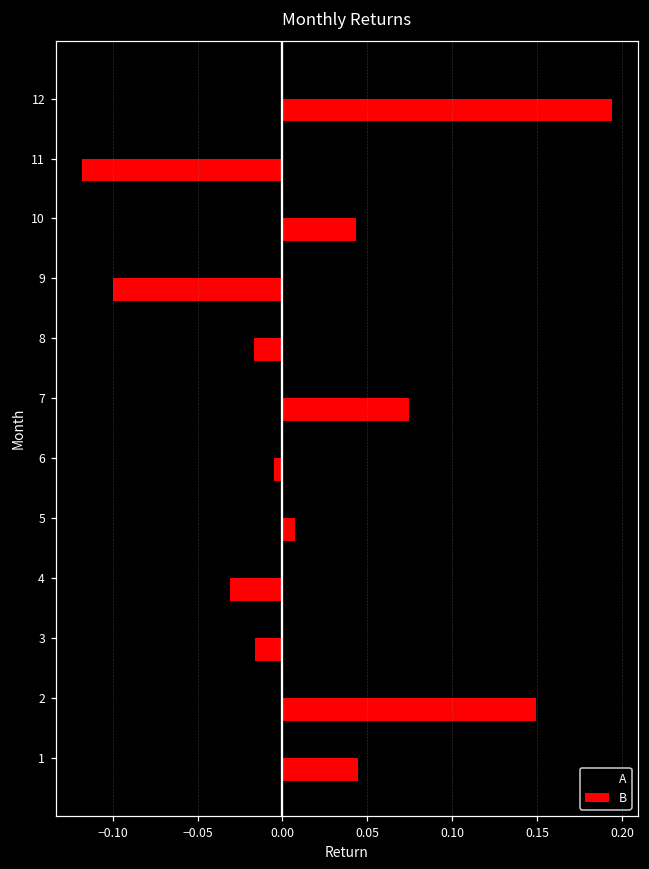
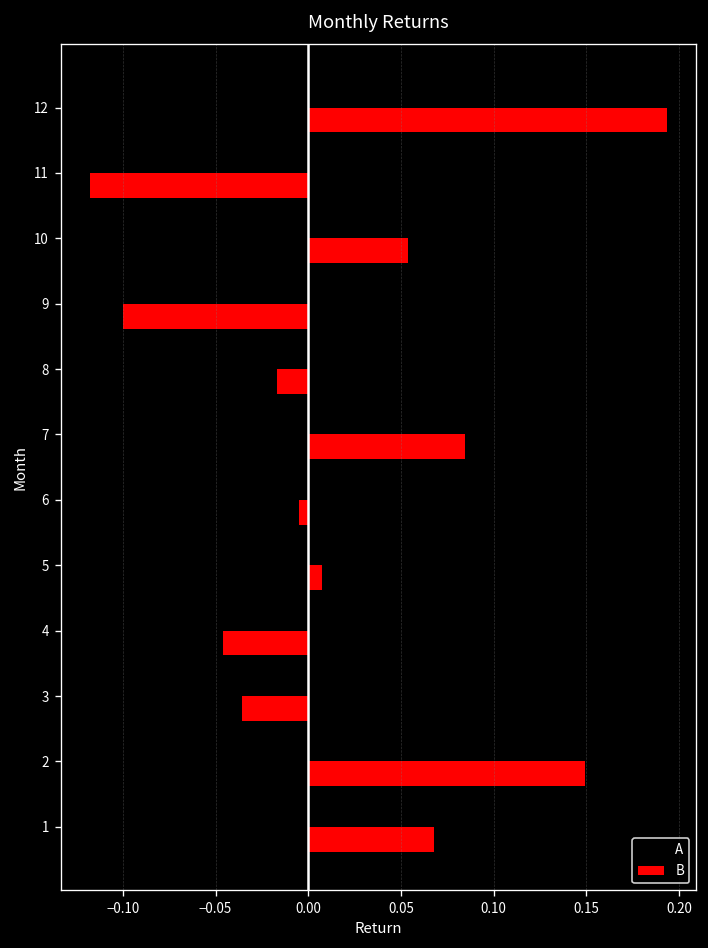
  {
    "A": {
      "12": 0.085,
      "11": -0.026,
      "10": 0.022,
      "9": 0.057,
      "8": -0.064,
      "7": -0.114,
      "6": 0.002,
      "5": -0.059,
      "4": -0.033,
      "3": -0.066,
      "2": -0.082,
      "1": -0.091
    },
    "B": {
      "12": 0.194,
      "11": -0.118,
-     "10": 0.043,
+     "10": 0.054,
      "9": -0.100,
      "8": -0.017,
-     "7": 0.074,
+     "7": 0.085,
      "6": -0.005,
      "5": 0.008,
-     "4": -0.031,
-     "3": -0.016,
+     "4": -0.046,
+     "3": -0.035,
      "2": 0.149,
-     "1": 0.044
+     "1": 0.068
    }
  }
